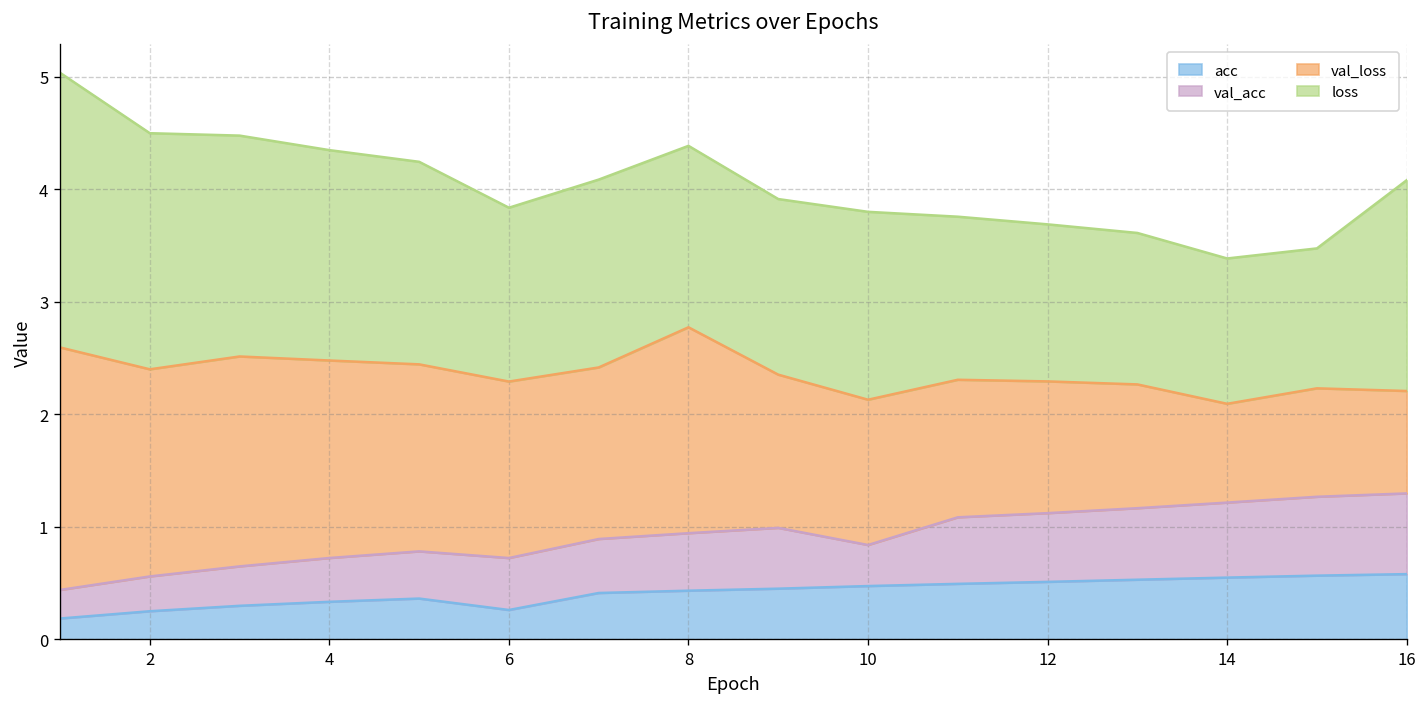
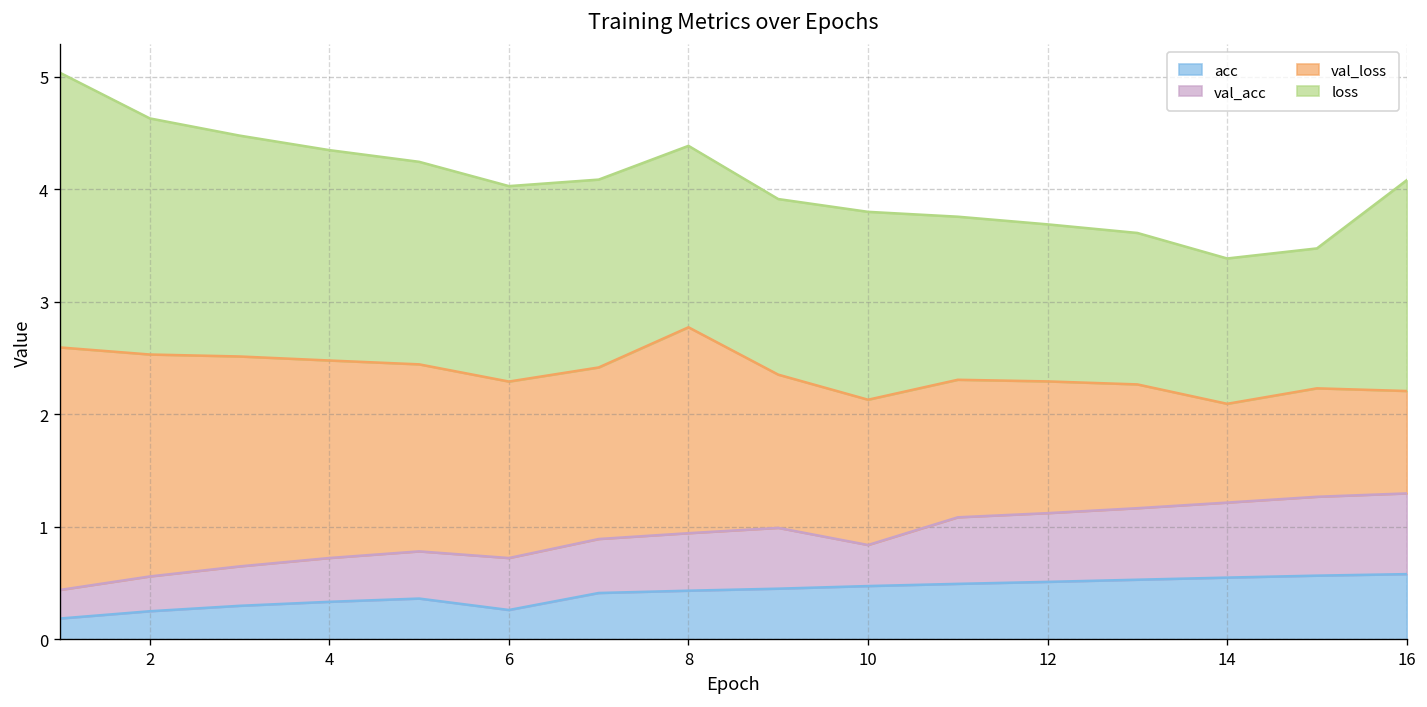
  {
    "acc": {
      "2": 0.3,
      "4": 0.3,
      "6": 0.3,
      "8": 0.4,
      "10": 0.5,
      "12": 0.5,
      "14": 0.5,
      "16": 0.6
    },
    "val_acc": {
      "2": 0.3,
      "4": 0.4,
      "6": 0.5,
      "8": 0.5,
      "10": 0.4,
      "12": 0.6,
      "14": 0.7,
      "16": 0.7
    },
    "val_loss": {
-     "2": 1.8,
+     "2": 2.0,
      "4": 1.8,
      "6": 1.6,
      "8": 1.8,
      "10": 1.3,
      "12": 1.2,
      "14": 0.9,
      "16": 0.9
    },
    "loss": {
      "2": 2.1,
      "4": 1.9,
-     "6": 1.5,
+     "6": 1.7,
      "8": 1.6,
      "10": 1.7,
      "12": 1.4,
      "14": 1.3,
      "16": 1.9
    }
  }
